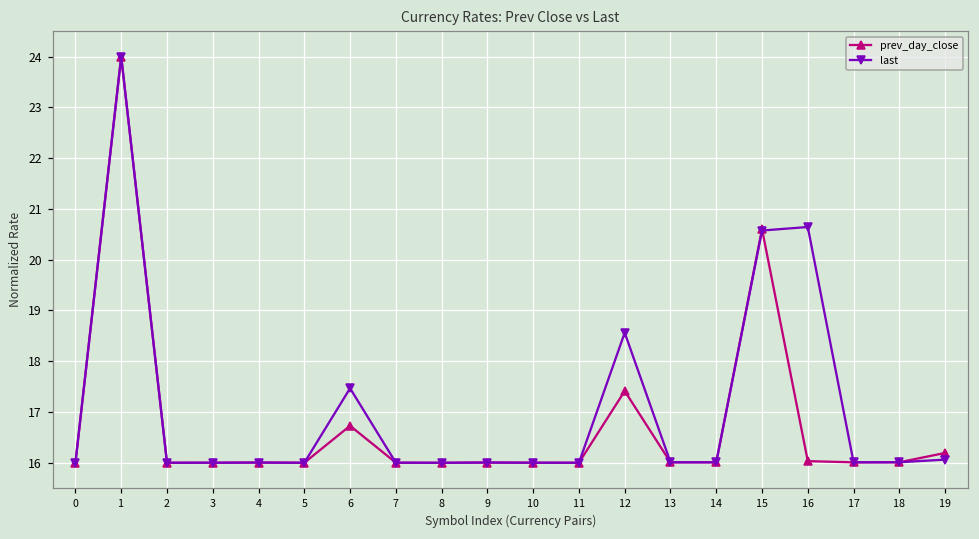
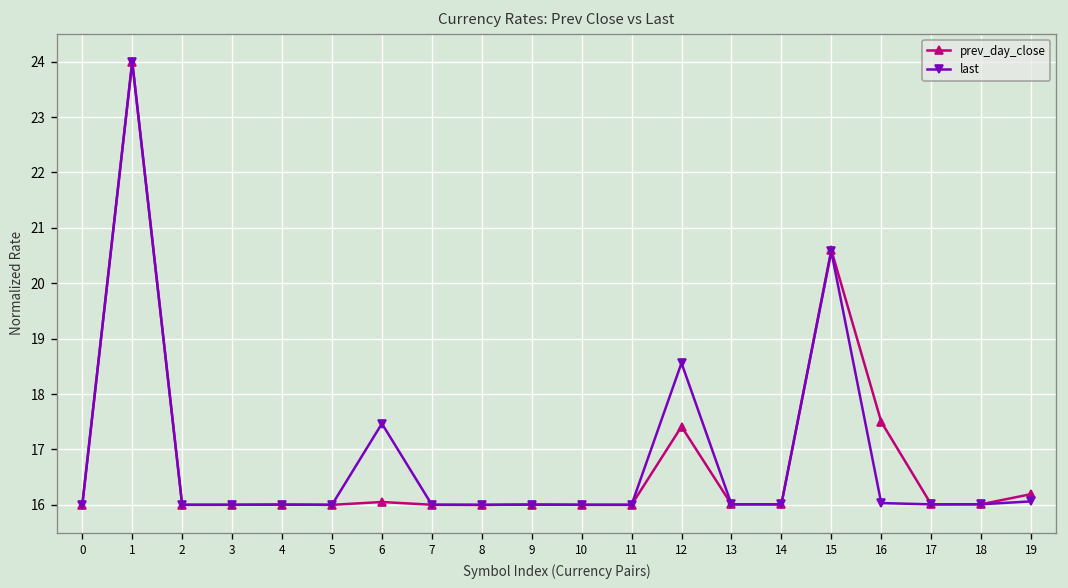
  {
    "prev_day_close": {
-     "6": 16.7,
+     "6": 16.1,
      "12": 17.4,
-     "16": 16.0,
+     "16": 17.5,
      "19": 16.2
    },
    "last": {
      "6": 17.5,
      "12": 18.6,
-     "16": 20.6,
+     "16": 16.0,
      "19": 16.1
    }
  }
